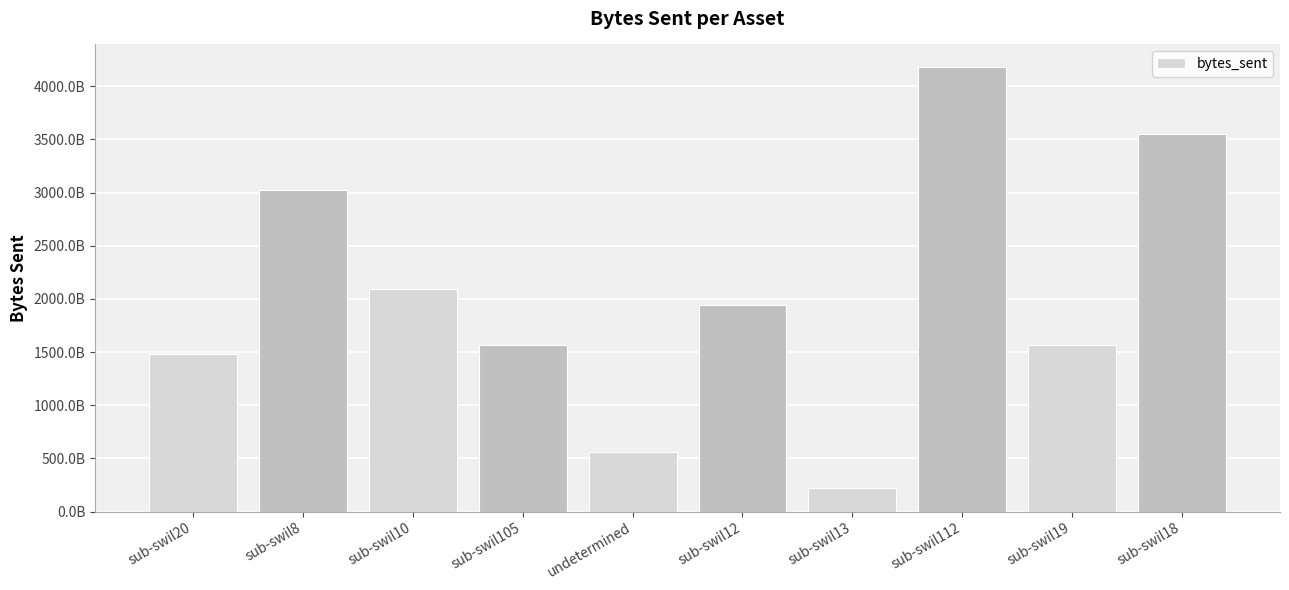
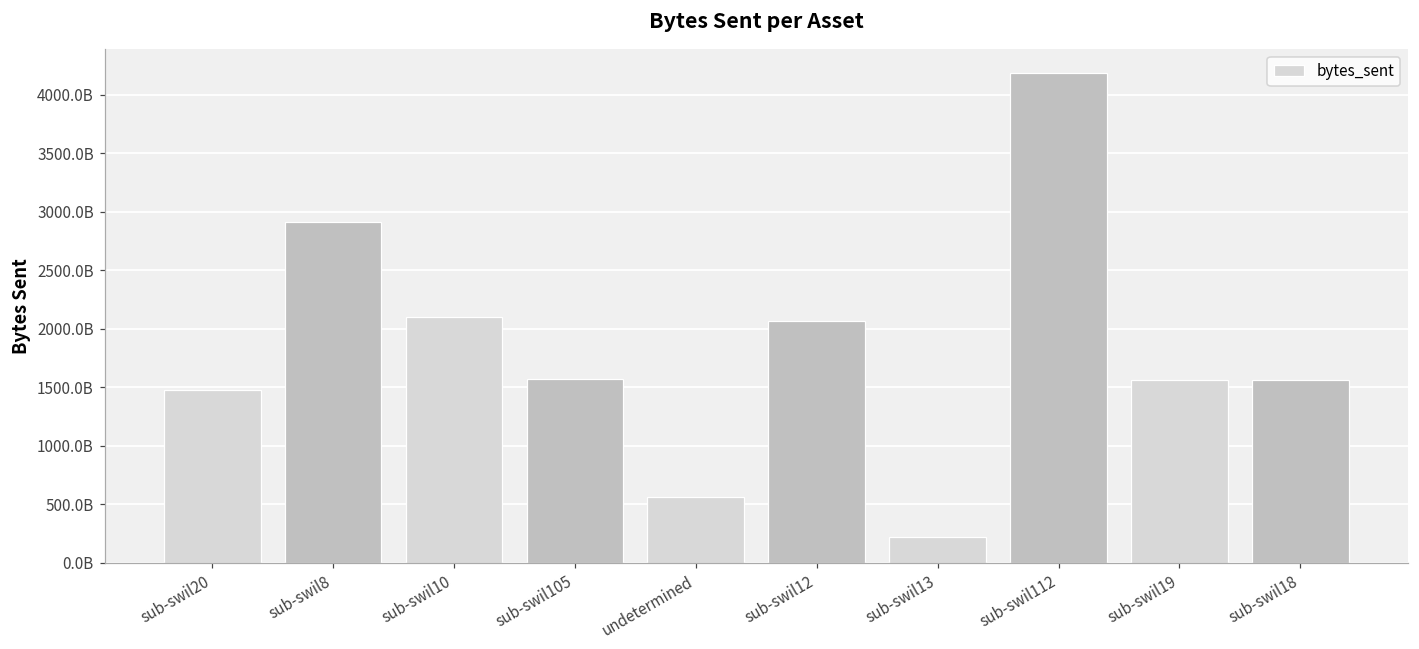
  {
    "sub-swil20": 1480000000000,
-   "sub-swil8": 3020000000000,
+   "sub-swil8": 2920000000000,
    "sub-swil10": 2100000000000,
    "sub-swil105": 1570000000000,
    "undetermined": 560000000000,
-   "sub-swil12": 1940000000000,
+   "sub-swil12": 2060000000000,
    "sub-swil13": 220000000000,
    "sub-swil112": 4180000000000,
    "sub-swil19": 1560000000000,
-   "sub-swil18": 3550000000000
+   "sub-swil18": 1570000000000
  }
